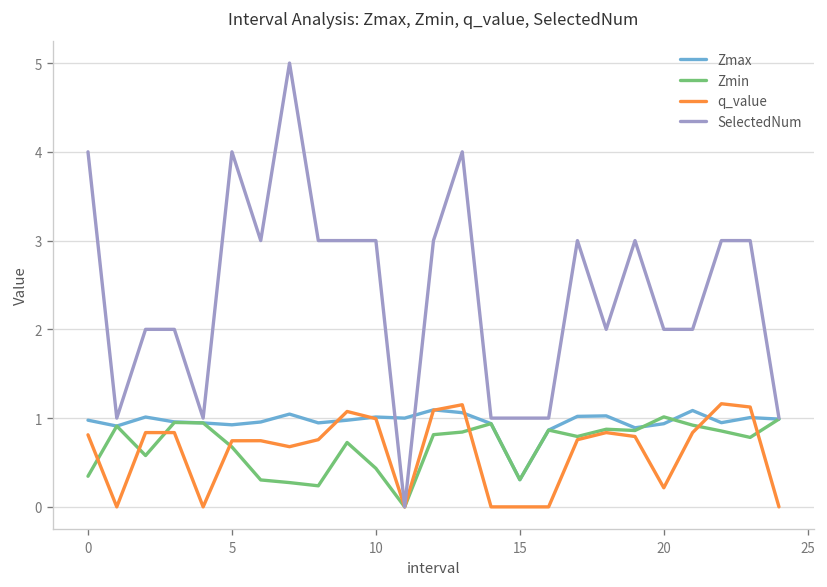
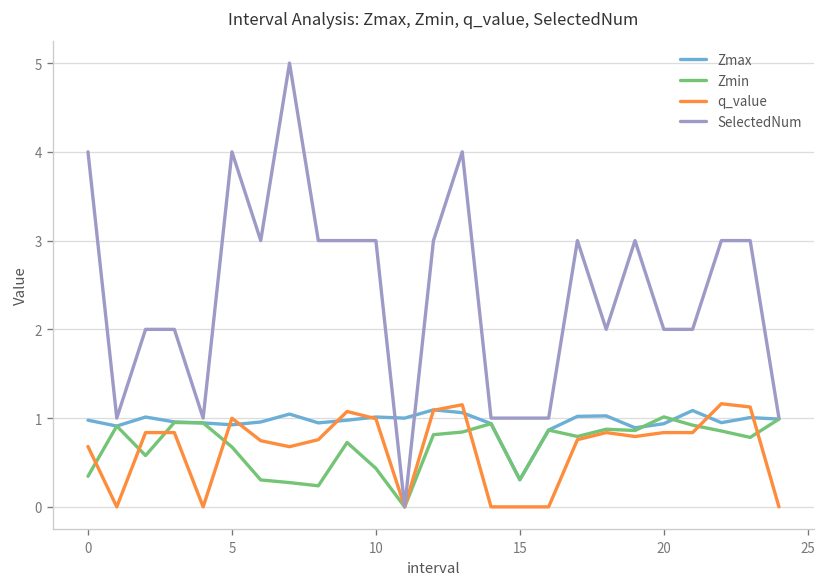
  {
    "Zmin": {
      "0": 0.3,
      "5": 0.7,
      "10": 0.4,
      "20": 1.0
    },
    "q_value": {
-     "0": 0.8,
-     "5": 0.7,
+     "0": 0.7,
+     "5": 1.0,
      "15": 0.0,
-     "20": 0.2
+     "20": 0.8
    }
  }
